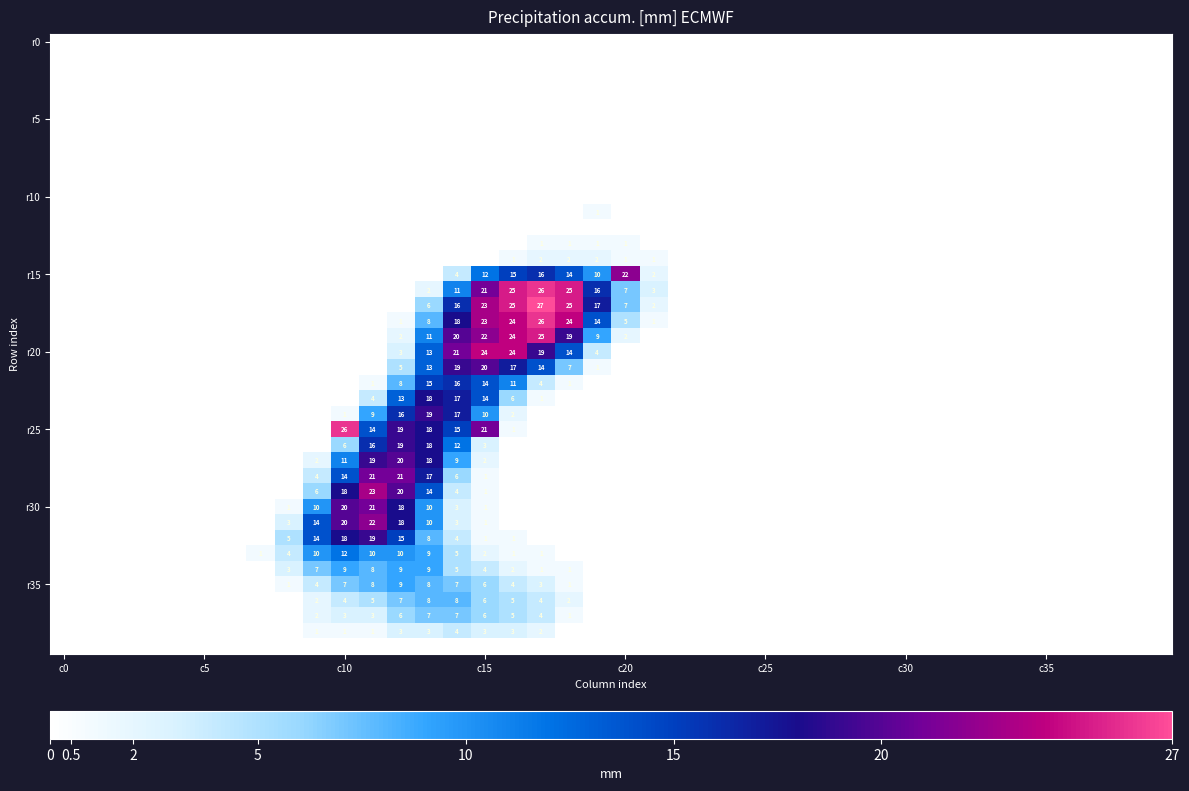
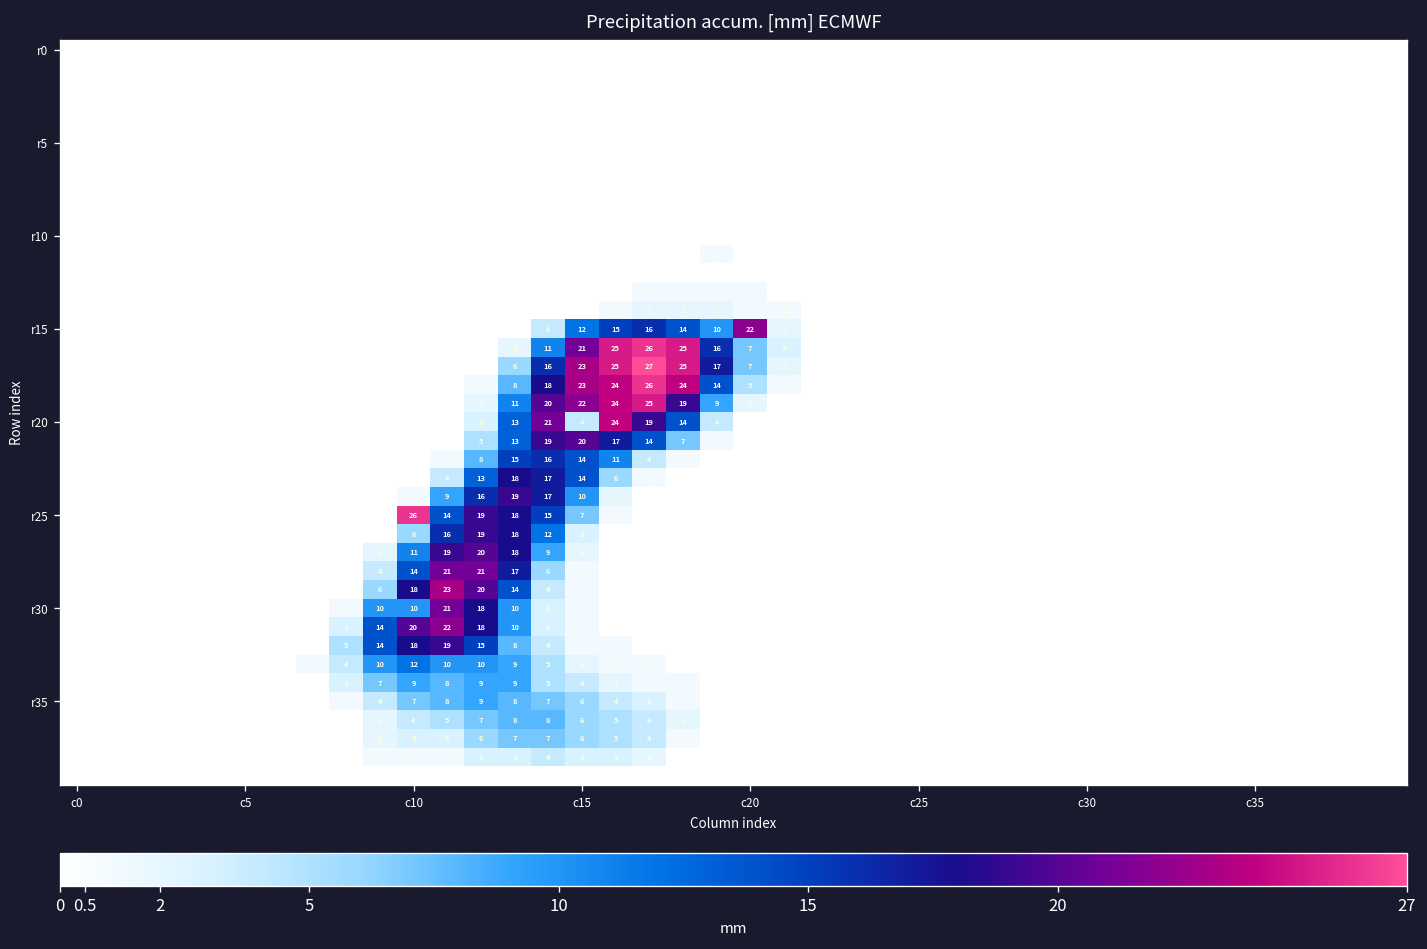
  {
    "r15": {
      "c15": 12,
      "c20": 22
    },
    "r20": {
-     "c15": 24
+     "c15": 4
    },
    "r25": {
      "c10": 26,
-     "c15": 21
+     "c15": 7
    },
    "r30": {
-     "c10": 20
+     "c10": 10
    },
    "r35": {
      "c10": 7,
      "c15": 6
    }
  }
